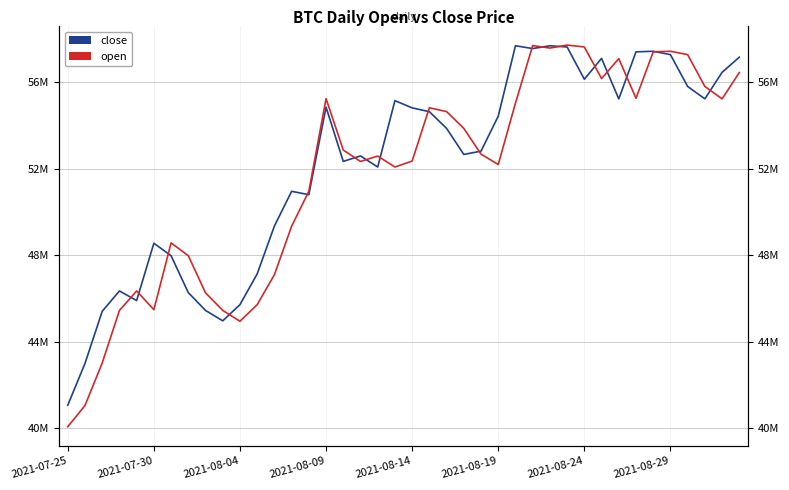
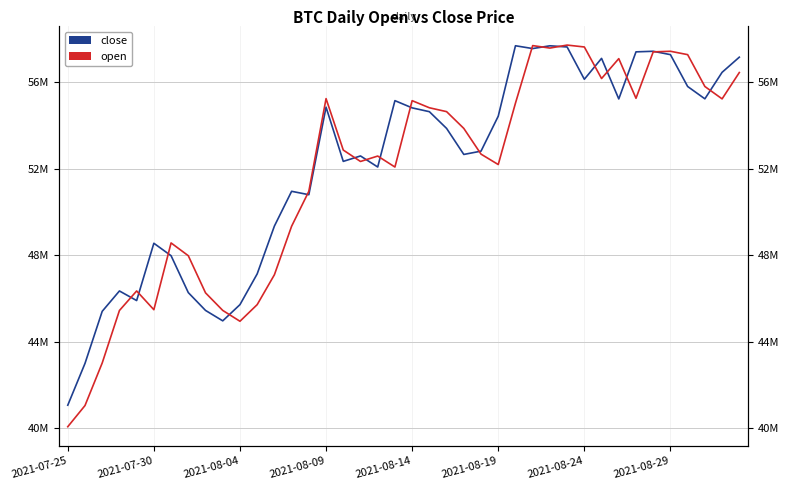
  {
    "close": {
      "2021-07-25": 41100000,
      "2021-07-30": 48600000,
      "2021-08-04": 45700000,
      "2021-08-09": 54800000,
      "2021-08-14": 54800000,
      "2021-08-19": 54400000,
      "2021-08-24": 56100000,
      "2021-08-29": 57300000
    },
    "open": {
      "2021-07-25": 40100000,
      "2021-07-30": 45500000,
      "2021-08-04": 45000000,
      "2021-08-09": 55200000,
-     "2021-08-14": 52400000,
+     "2021-08-14": 55100000,
      "2021-08-19": 52200000,
      "2021-08-24": 57600000,
      "2021-08-29": 57400000
    }
  }
